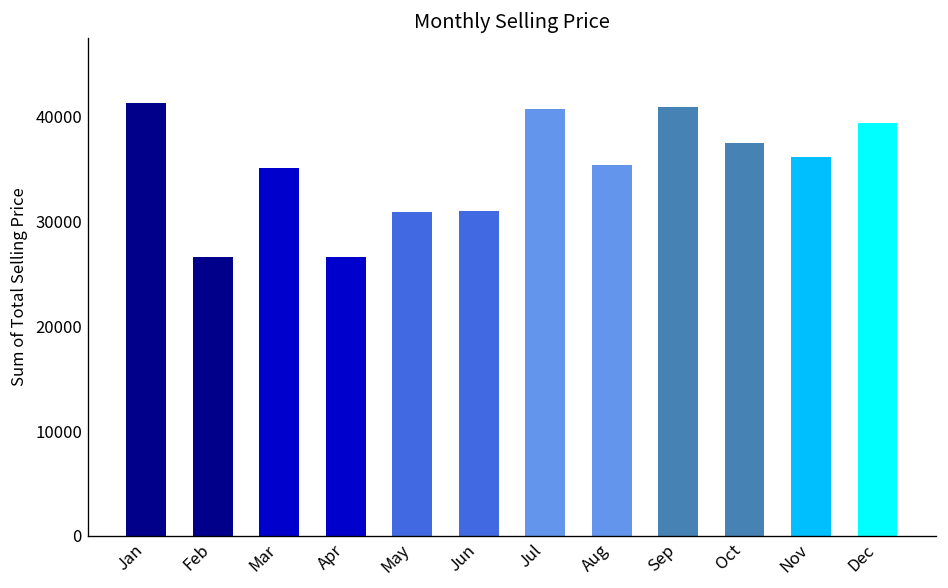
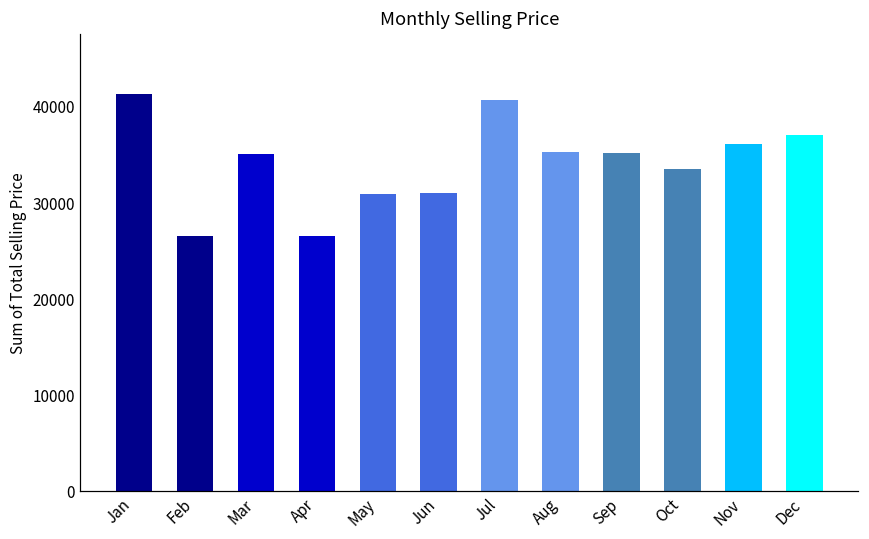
  {
    "Jan": 41000,
    "Feb": 27000,
    "Mar": 35000,
    "Apr": 27000,
    "May": 31000,
    "Jun": 31000,
    "Jul": 41000,
    "Aug": 35000,
-   "Sep": 41000,
-   "Oct": 37000,
+   "Sep": 35000,
+   "Oct": 34000,
    "Nov": 36000,
-   "Dec": 39000
+   "Dec": 37000
  }
